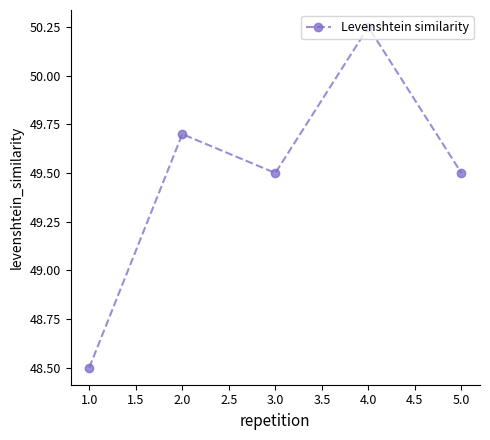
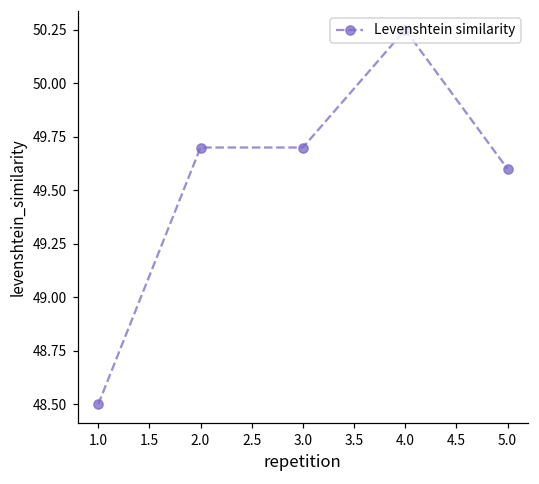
  {
    "1.0": 48.5,
    "2.0": 49.7,
-   "3.0": 49.5,
-   "5.0": 49.5
+   "3.0": 49.7,
+   "5.0": 49.6
  }
